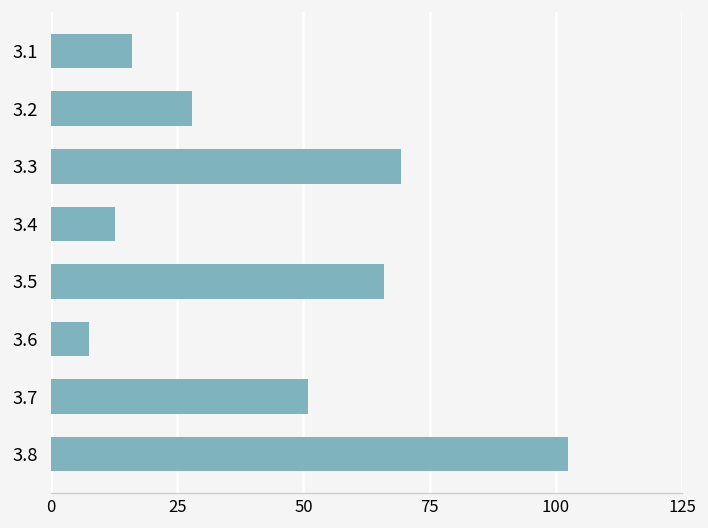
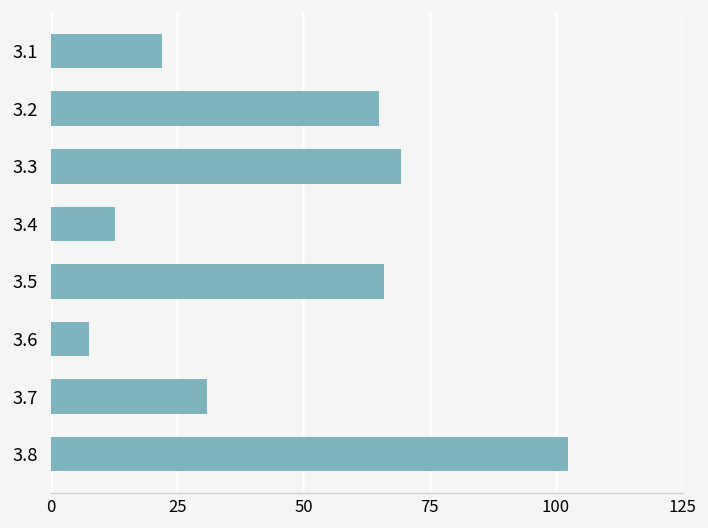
  {
-   "3.1": 16,
-   "3.2": 28,
+   "3.1": 22,
+   "3.2": 65,
    "3.3": 69,
    "3.4": 13,
    "3.5": 66,
    "3.6": 8,
-   "3.7": 51,
+   "3.7": 31,
    "3.8": 103
  }
